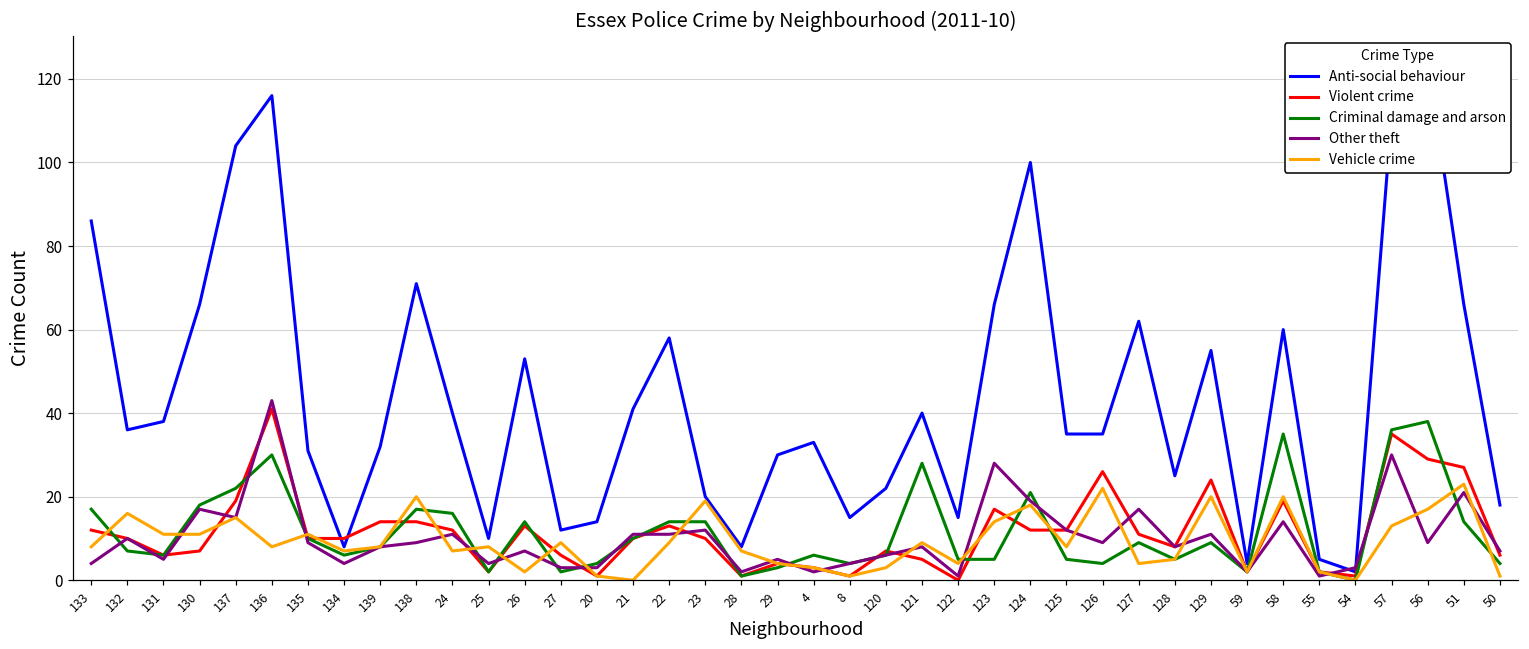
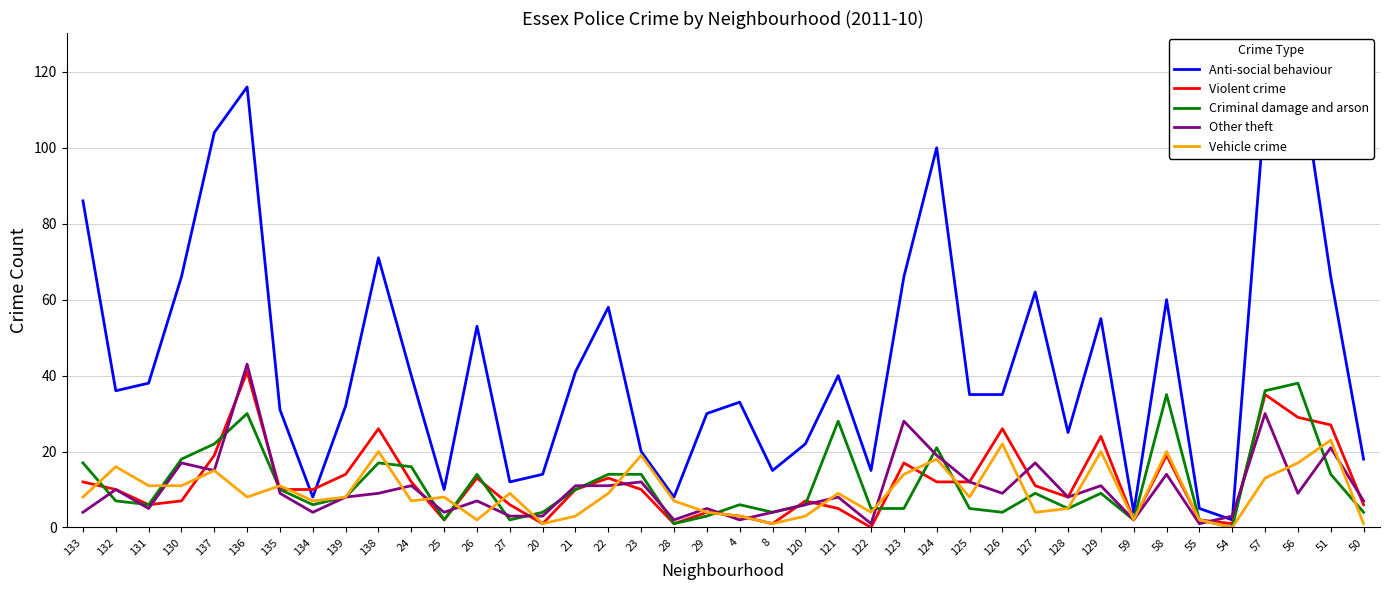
  {
    "Anti-social behaviour": {
      "133": 86,
      "132": 36,
      "131": 38,
      "130": 66,
      "137": 104,
      "136": 116,
      "135": 31,
      "134": 8,
      "139": 32,
      "138": 71,
      "24": 40,
      "25": 10,
      "26": 53,
      "27": 12,
      "20": 14,
      "21": 41,
      "22": 58,
      "23": 20,
      "28": 8,
      "29": 30,
      "4": 33,
      "8": 15,
      "120": 22,
      "121": 40,
      "122": 15,
      "123": 66,
      "124": 100,
      "125": 35,
      "126": 35,
      "127": 62,
      "128": 25,
      "129": 55,
      "59": 4,
      "58": 60,
      "55": 5,
      "54": 2,
      "51": 66,
      "50": 18
    },
    "Violent crime": {
      "133": 12,
      "130": 7,
      "137": 19,
      "136": 41,
      "134": 10,
      "139": 14,
-     "138": 14,
+     "138": 26,
      "24": 12,
      "26": 13,
      "27": 6,
      "22": 13,
      "23": 10,
      "120": 7,
      "121": 5,
      "122": 0,
      "123": 17,
      "124": 12,
      "126": 26,
      "127": 11,
      "129": 24,
      "58": 19,
      "54": 1,
      "57": 35,
      "56": 29,
      "51": 27,
      "50": 6
    },
    "Criminal damage and arson": {
      "133": 17,
      "132": 7,
      "130": 18,
      "137": 22,
      "136": 30,
      "134": 6,
      "138": 17,
      "24": 16,
      "26": 14,
      "27": 2,
      "20": 4,
      "22": 14,
      "23": 14,
      "29": 3,
      "4": 6,
      "121": 28,
      "122": 5,
      "123": 5,
      "124": 21,
      "125": 5,
      "126": 4,
      "127": 9,
      "129": 9,
      "58": 35,
      "57": 36,
      "56": 38,
      "51": 14,
      "50": 4
    },
    "Other theft": {
      "133": 4,
      "131": 5,
      "130": 17,
      "136": 43,
      "135": 9,
      "134": 4,
      "138": 9,
      "24": 11,
      "25": 4,
      "26": 7,
      "27": 3,
      "20": 3,
      "21": 11,
      "22": 11,
      "23": 12,
      "28": 2,
      "29": 5,
      "4": 2,
      "121": 8,
      "122": 1,
      "123": 28,
      "124": 19,
      "126": 9,
      "127": 17,
      "129": 11,
      "58": 14,
      "55": 1,
      "54": 3,
      "57": 30,
      "56": 9,
      "51": 21,
      "50": 7
    },
    "Vehicle crime": {
      "133": 8,
      "132": 16,
      "131": 11,
      "130": 11,
      "136": 8,
      "135": 11,
      "134": 7,
      "138": 20,
      "24": 7,
      "25": 8,
      "26": 2,
      "27": 9,
-     "21": 0,
+     "21": 3,
      "22": 9,
      "23": 19,
      "28": 7,
      "120": 3,
      "121": 9,
      "122": 4,
      "123": 14,
      "124": 18,
      "125": 8,
      "126": 22,
      "127": 4,
      "129": 20,
      "58": 20,
      "57": 13,
      "56": 17,
      "51": 23,
      "50": 1
    }
  }
